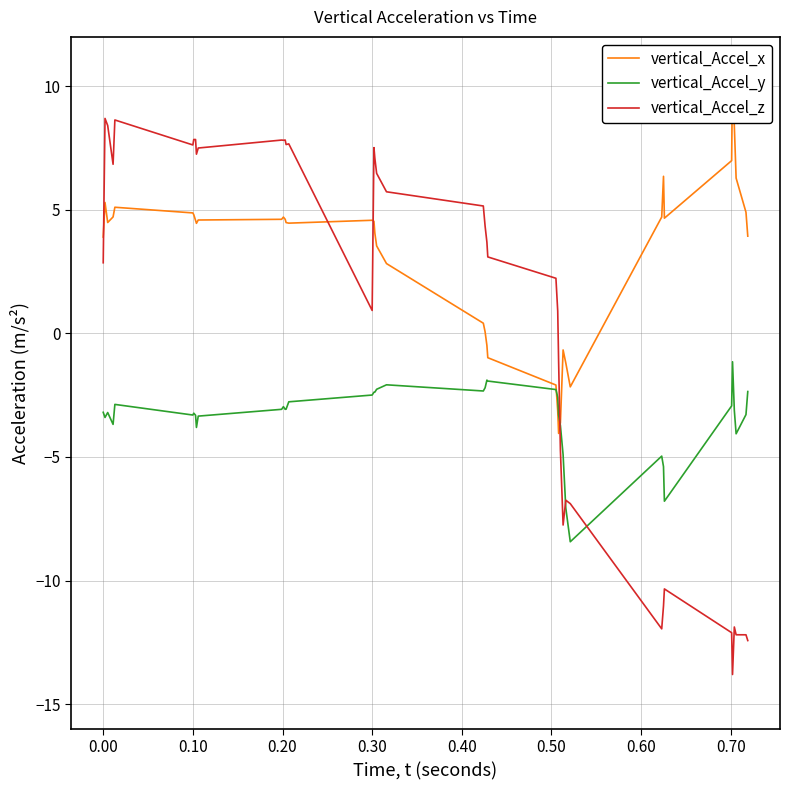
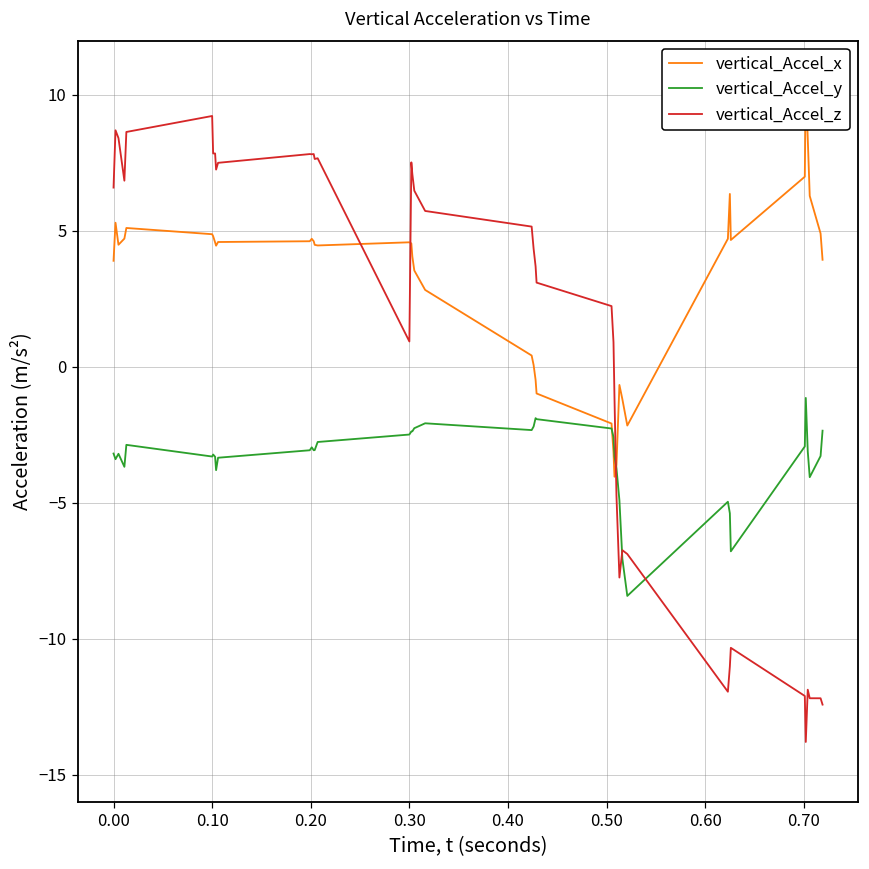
  {
    "vertical_Accel_x": {
      "0.00": 3.9,
      "0.10": 4.9,
      "0.30": 4.6
    },
    "vertical_Accel_y": {
      "0.00": -3.2,
      "0.10": -3.3,
      "0.30": -2.5
    },
    "vertical_Accel_z": {
-     "0.00": 2.9,
-     "0.10": 7.6,
+     "0.00": 6.6,
+     "0.10": 9.2,
      "0.30": 0.9
    }
  }
